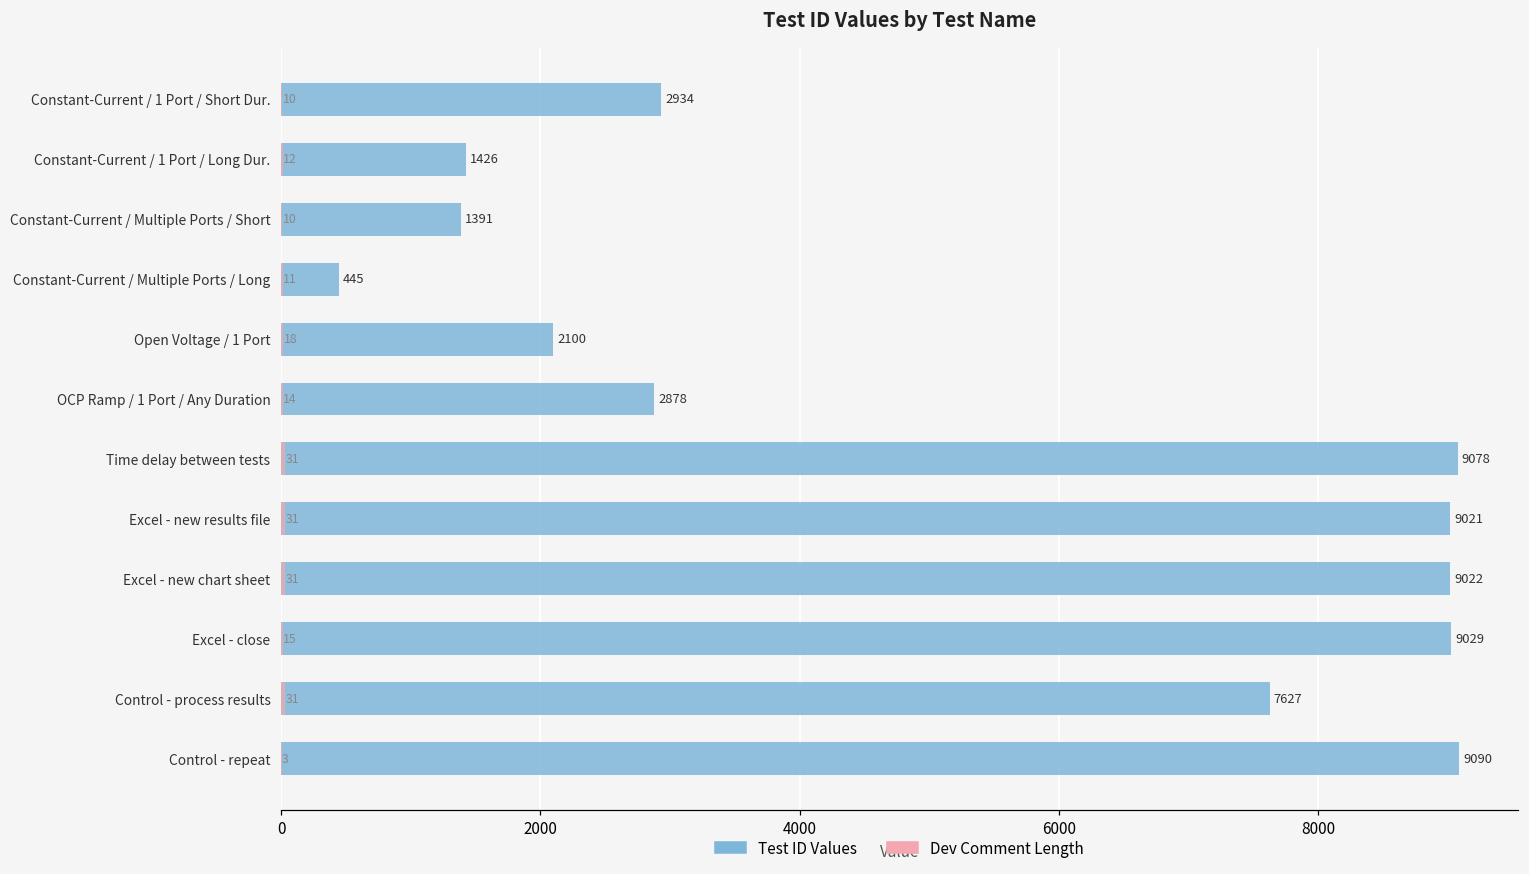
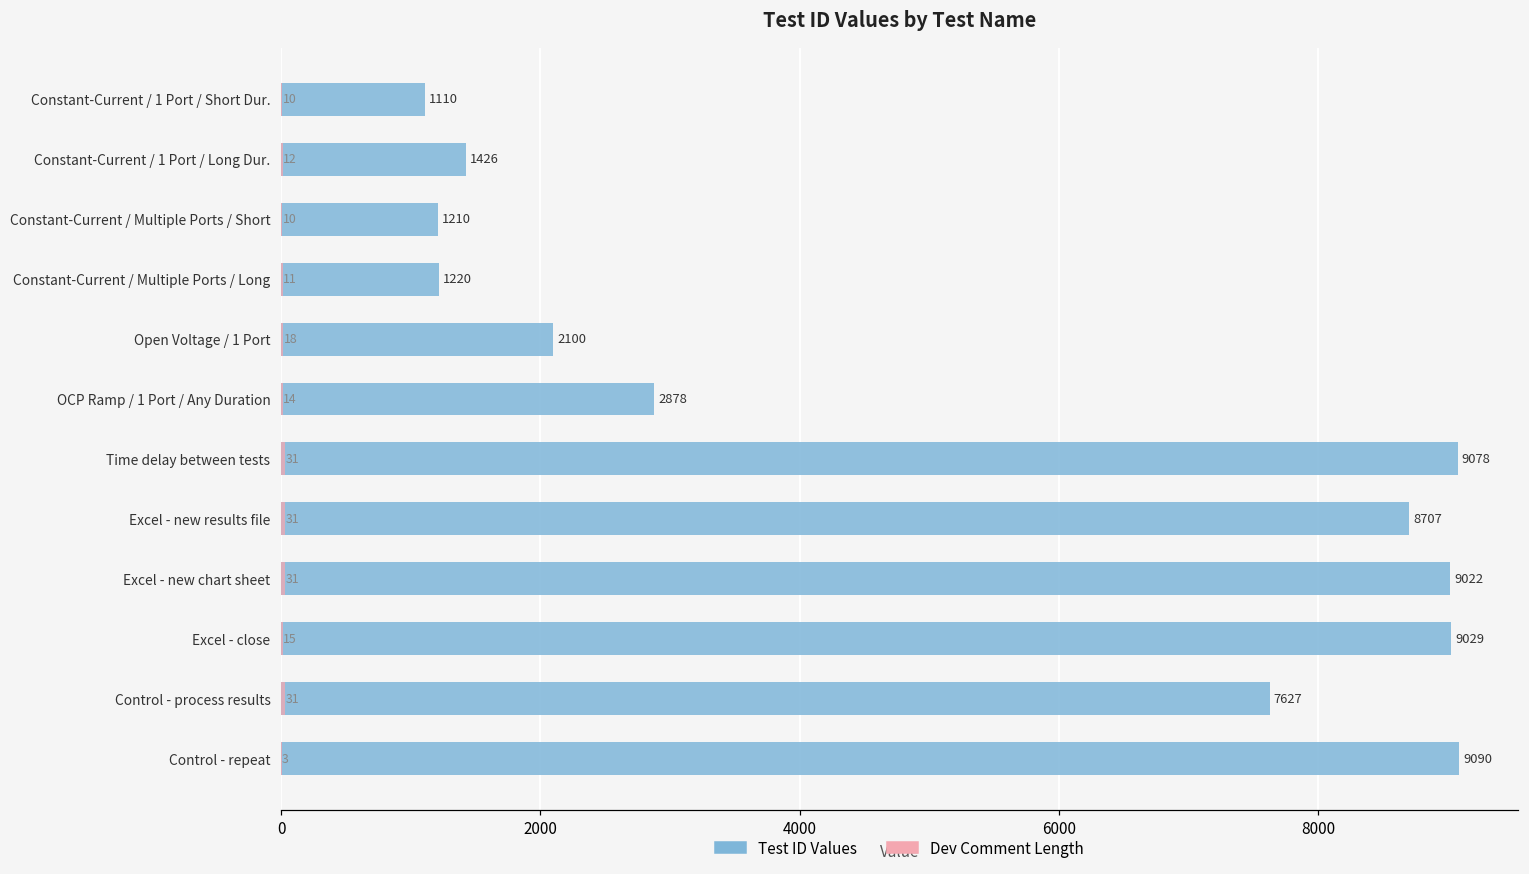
  {
    "Test ID Values": {
-     "Constant-Current / 1 Port / Short Dur.": 2934,
+     "Constant-Current / 1 Port / Short Dur.": 1110,
      "Constant-Current / 1 Port / Long Dur.": 1426,
-     "Constant-Current / Multiple Ports / Short": 1391,
-     "Constant-Current / Multiple Ports / Long": 445,
+     "Constant-Current / Multiple Ports / Short": 1210,
+     "Constant-Current / Multiple Ports / Long": 1220,
      "Open Voltage / 1 Port": 2100,
      "OCP Ramp / 1 Port / Any Duration": 2878,
      "Time delay between tests": 9078,
-     "Excel - new results file": 9021,
+     "Excel - new results file": 8707,
      "Excel - new chart sheet": 9022,
      "Excel - close": 9029,
      "Control - process results": 7627,
      "Control - repeat": 9090
    },
    "Dev Comment Length": {
      "Constant-Current / 1 Port / Short Dur.": 10,
      "Constant-Current / 1 Port / Long Dur.": 12,
      "Constant-Current / Multiple Ports / Short": 10,
      "Constant-Current / Multiple Ports / Long": 11,
      "OCP Ramp / 1 Port / Any Duration": 14,
      "Excel - close": 15,
      "Control - repeat": 3
    }
  }
